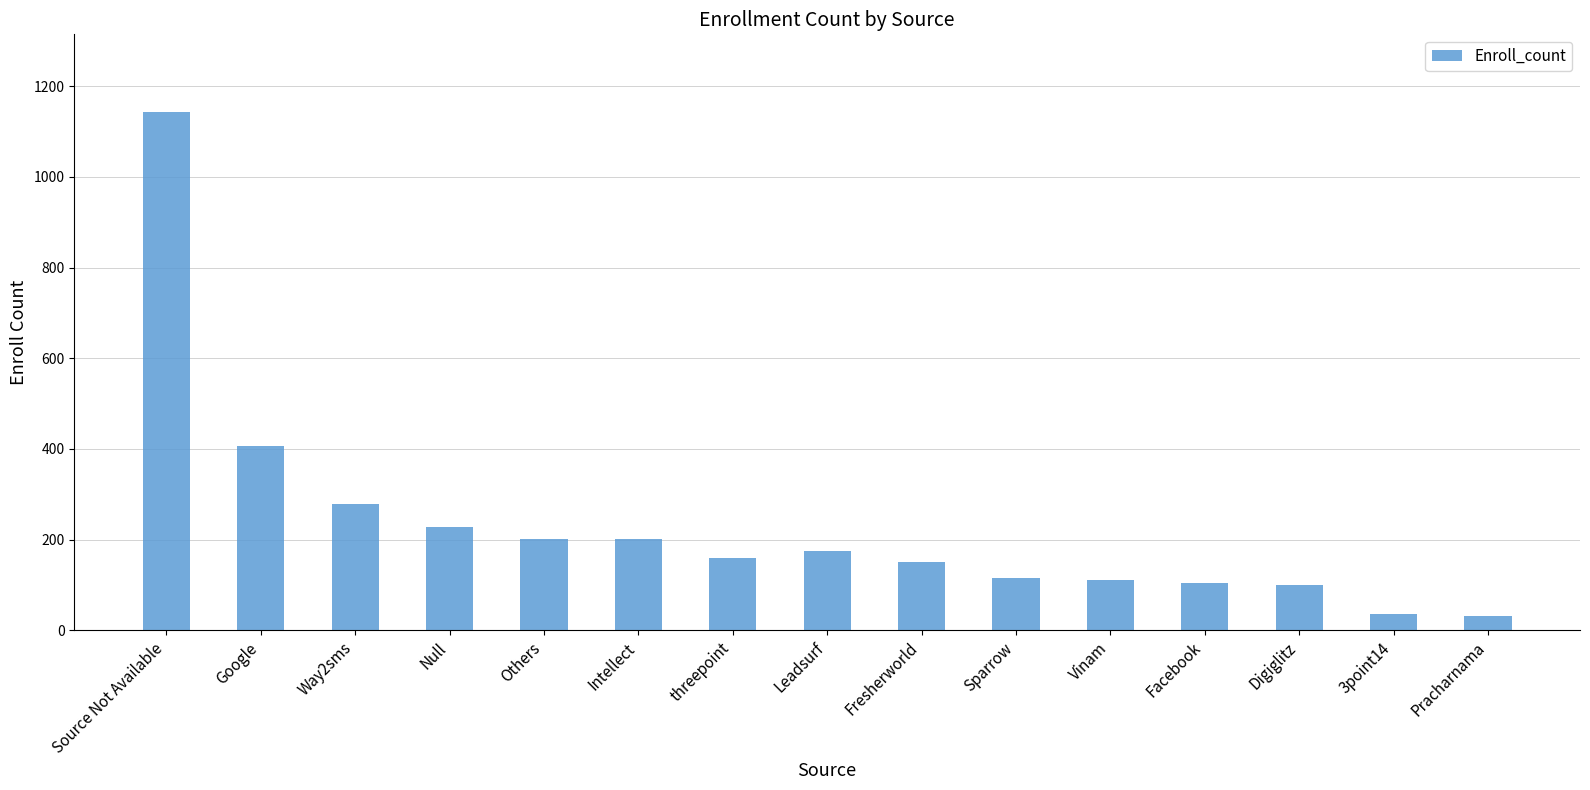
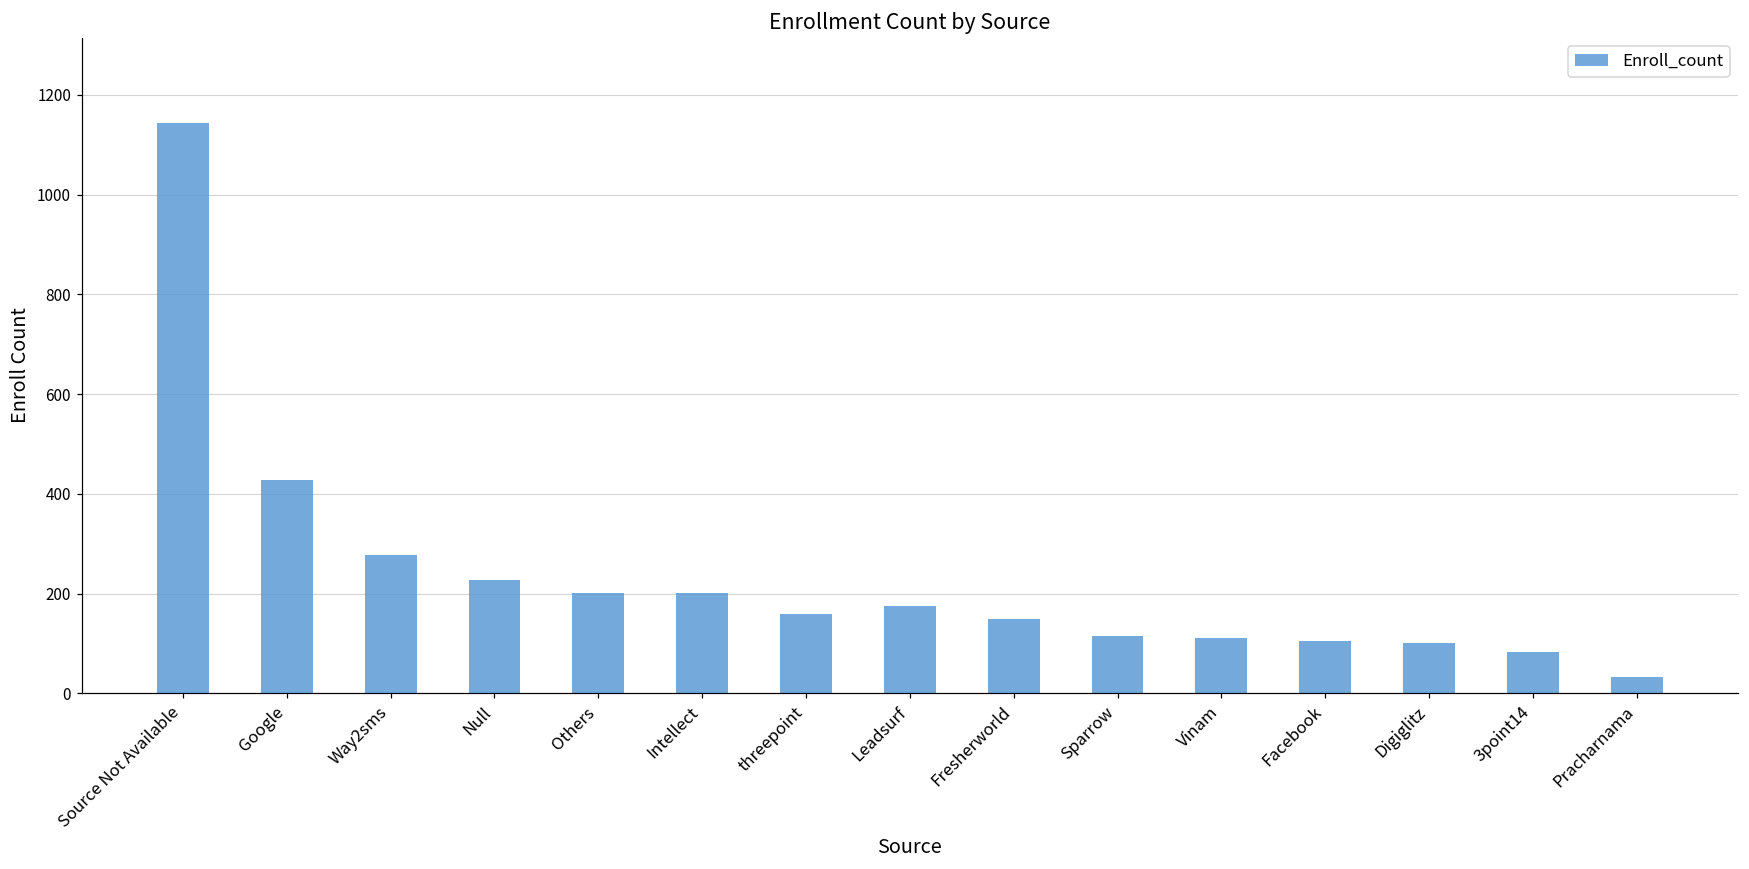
  {
    "Source Not Available": 1140,
-   "Google": 410,
+   "Google": 430,
    "Way2sms": 280,
    "Null": 230,
    "Others": 200,
    "Intellect": 200,
    "threepoint": 160,
    "Leadsurf": 180,
    "Fresherworld": 150,
    "Sparrow": 120,
    "Vinam": 110,
    "Facebook": 110,
    "Digiglitz": 100,
-   "3point14": 40,
+   "3point14": 80,
    "Pracharnama": 30
  }
